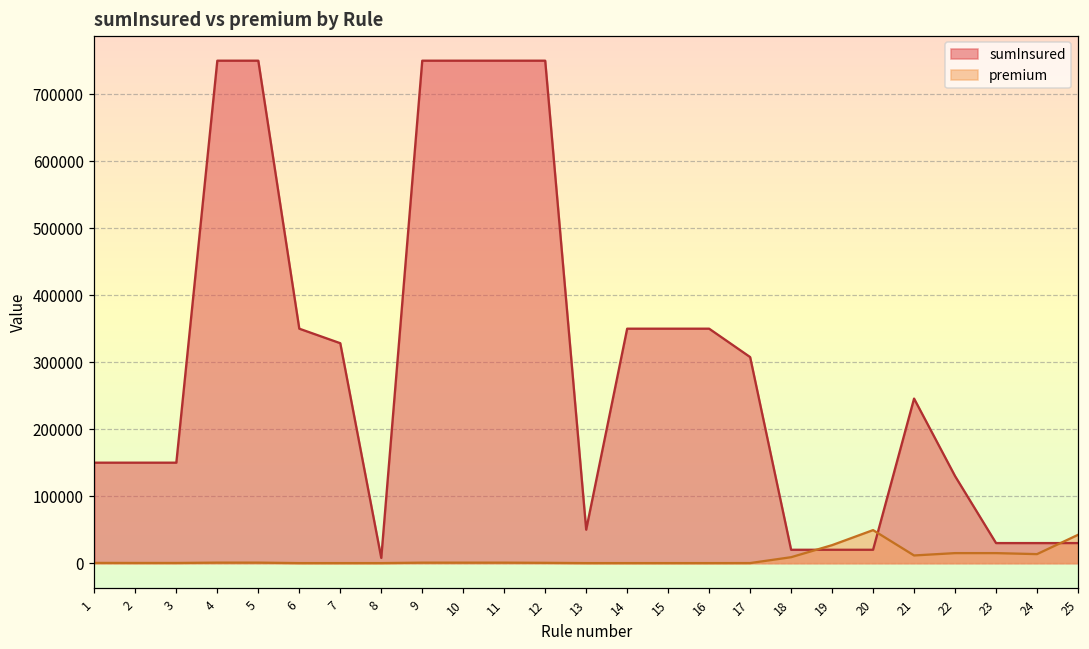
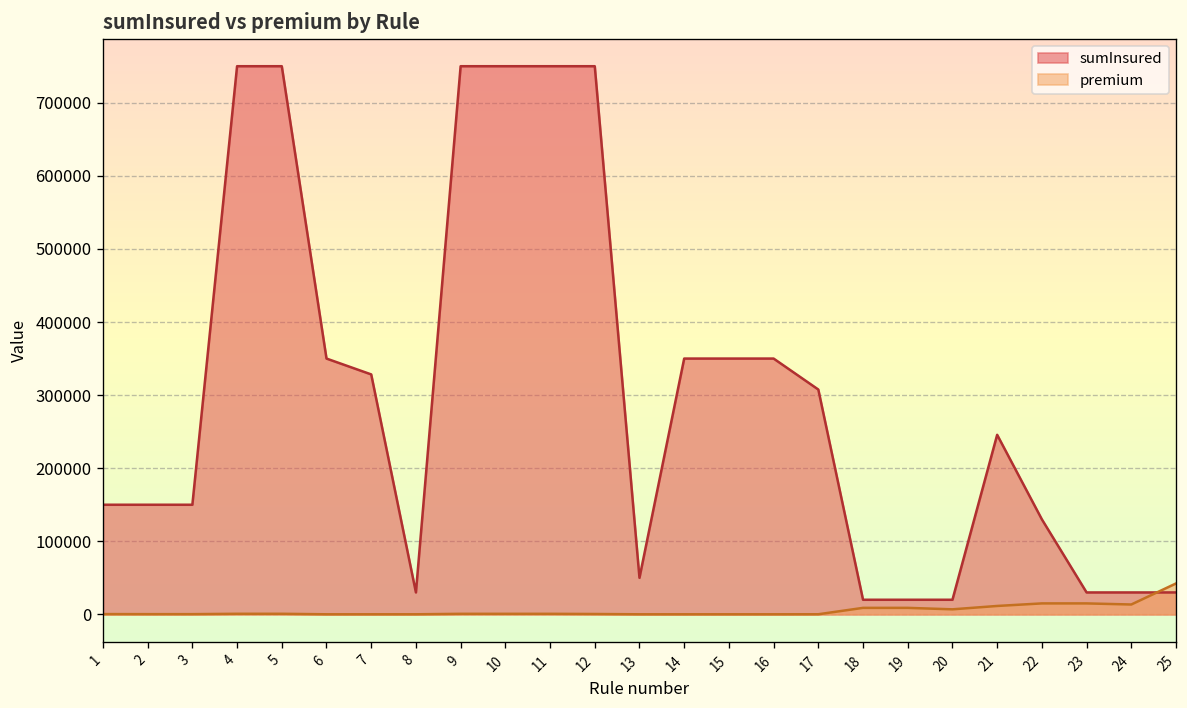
  {
    "sumInsured": {
      "1": 150000,
      "2": 150000,
      "3": 150000,
      "4": 750000,
      "5": 750000,
      "6": 350000,
      "7": 330000,
-     "8": 10000,
+     "8": 30000,
      "9": 750000,
      "10": 750000,
      "11": 750000,
      "12": 750000,
      "13": 50000,
      "14": 350000,
      "15": 350000,
      "16": 350000,
      "17": 310000,
      "18": 20000,
      "19": 20000,
      "20": 20000,
      "21": 250000,
      "22": 130000,
      "23": 30000,
      "24": 30000,
      "25": 30000
    },
    "premium": {
      "1": 0,
      "2": 0,
      "3": 0,
      "4": 0,
      "5": 0,
      "6": 0,
      "7": 0,
      "8": 0,
      "9": 0,
      "10": 0,
      "11": 0,
      "12": 0,
      "13": 0,
      "14": 0,
      "15": 0,
      "16": 0,
      "17": 0,
      "18": 10000,
-     "19": 30000,
-     "20": 50000,
+     "19": 10000,
+     "20": 10000,
      "21": 10000,
      "22": 20000,
      "23": 20000,
      "24": 10000,
      "25": 40000
    }
  }
